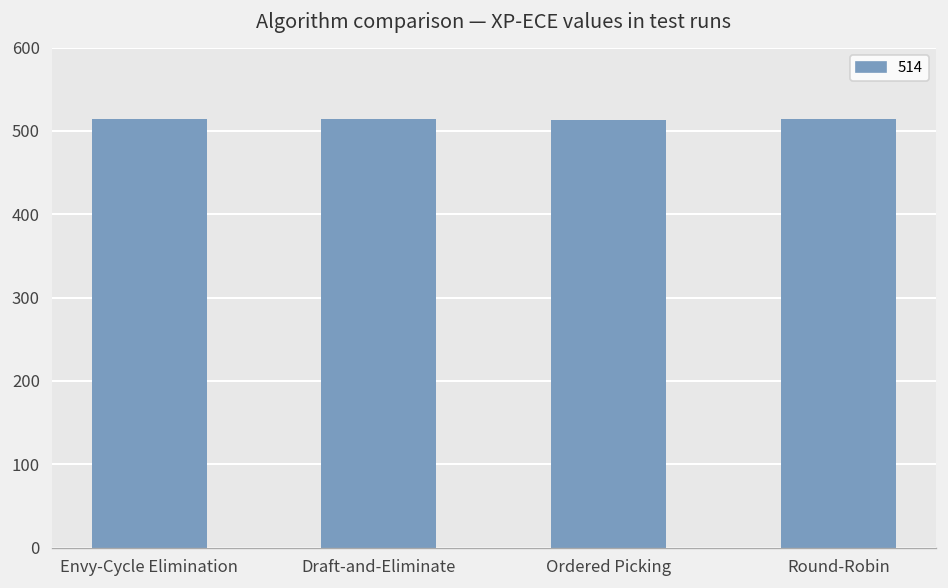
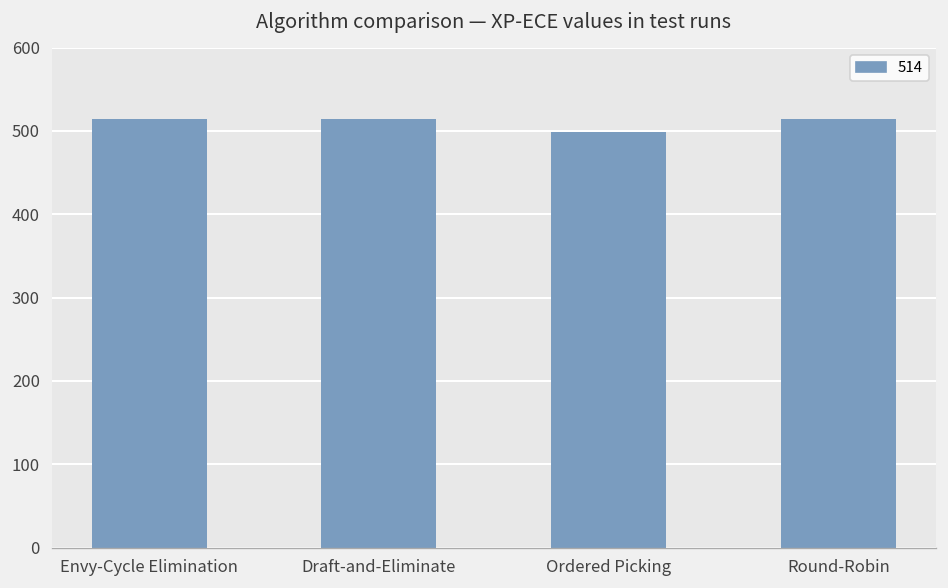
  {
    "Envy-Cycle Elimination": 510,
    "Draft-and-Eliminate": 510,
-   "Ordered Picking": 510,
+   "Ordered Picking": 500,
    "Round-Robin": 510
  }
